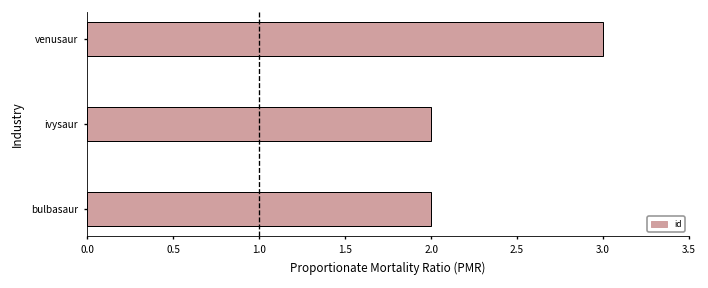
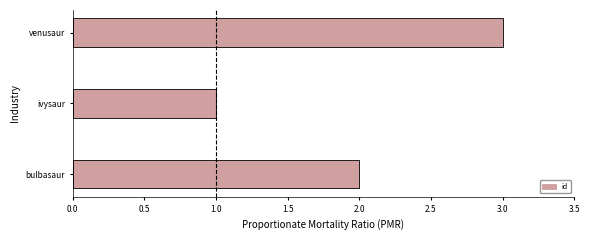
  {
    "venusaur": 3,
-   "ivysaur": 2,
+   "ivysaur": 1,
    "bulbasaur": 2
  }
